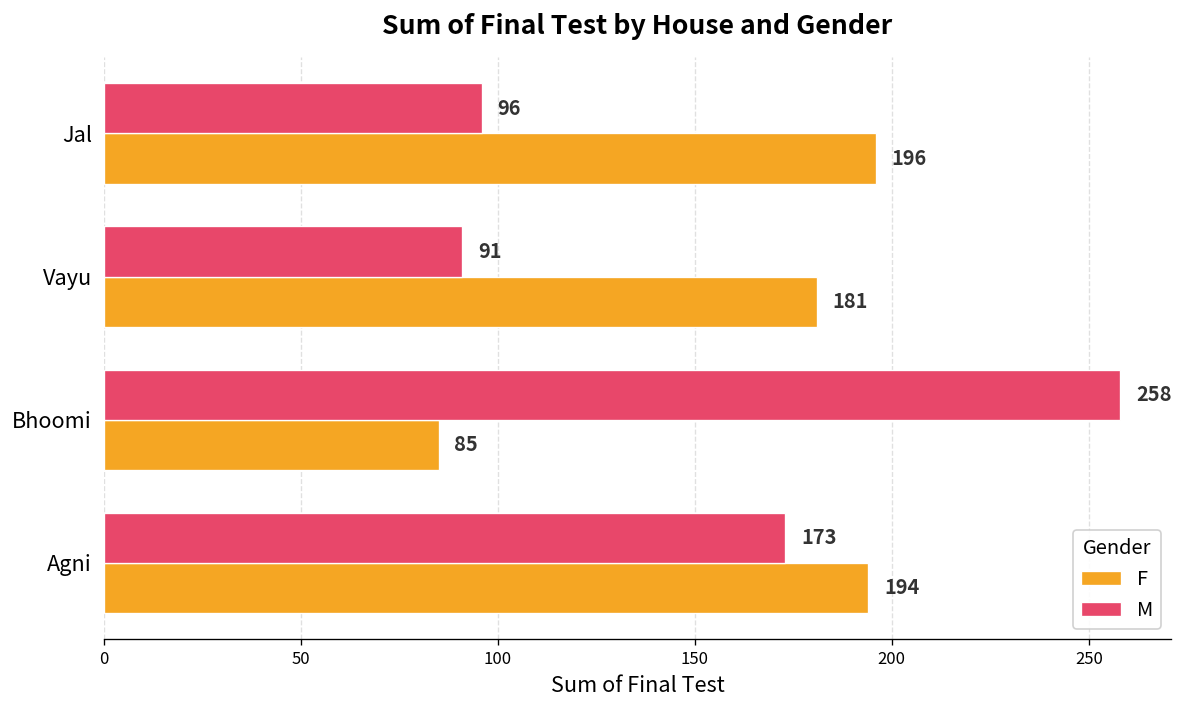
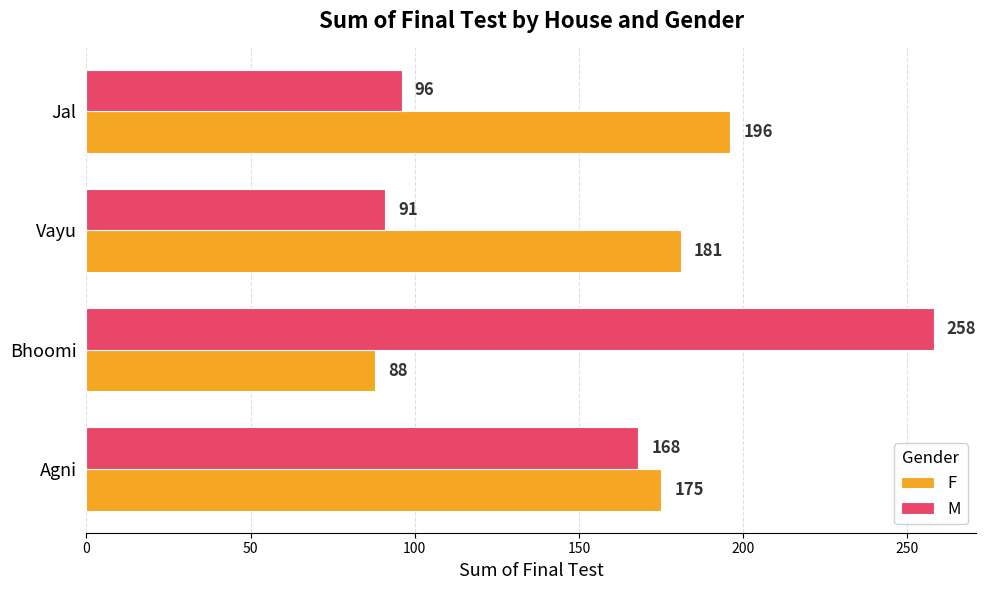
  {
    "F": {
      "Jal": 196,
      "Vayu": 181,
-     "Bhoomi": 85,
-     "Agni": 194
+     "Bhoomi": 88,
+     "Agni": 175
    },
    "M": {
      "Jal": 96,
      "Vayu": 91,
      "Bhoomi": 258,
-     "Agni": 173
+     "Agni": 168
    }
  }
